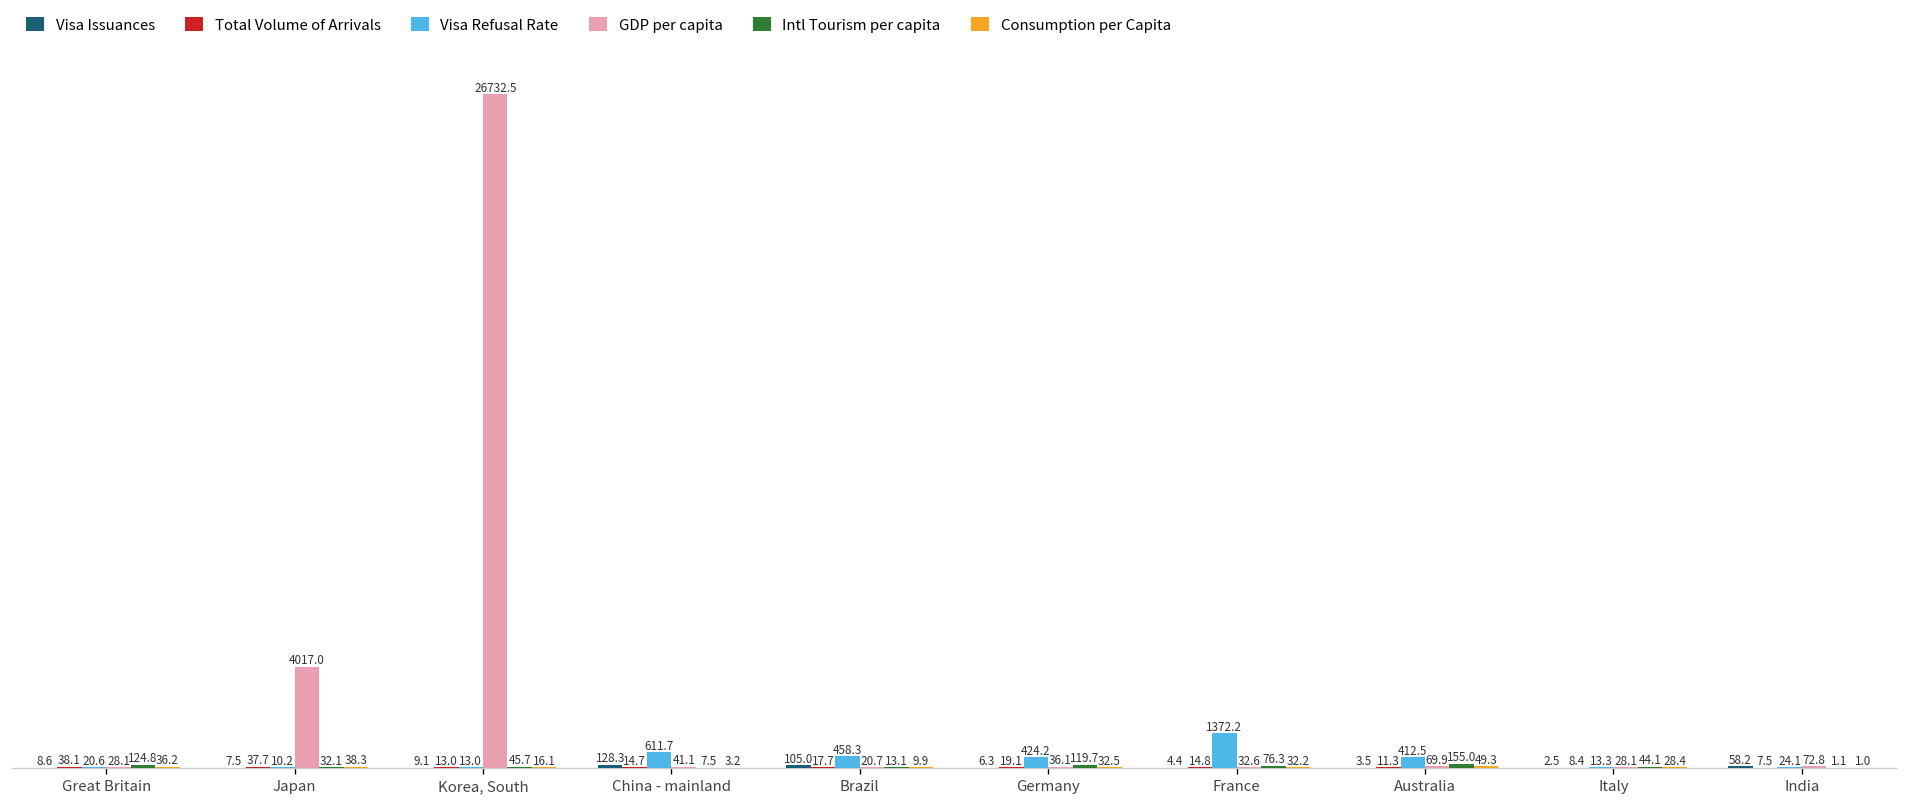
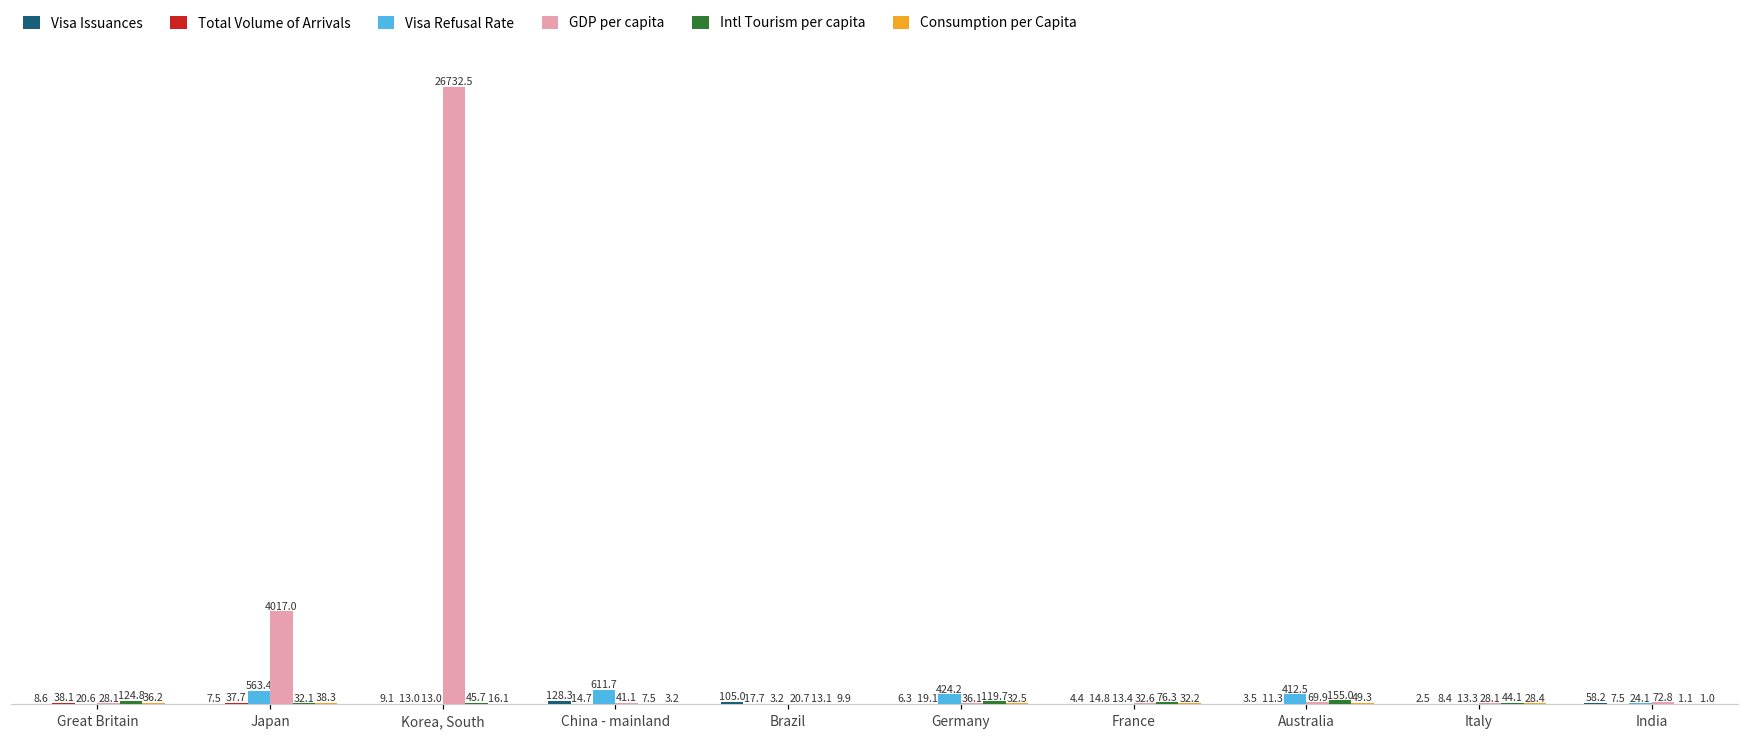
  {
    "Visa Issuances": {
      "Great Britain": 8.6,
      "Japan": 7.5,
      "Korea, South": 9.1,
      "China - mainland": 128.3,
      "Brazil": 105.0,
      "Germany": 6.3,
      "France": 4.4,
      "Australia": 3.5,
      "Italy": 2.5,
      "India": 58.2
    },
    "Total Volume of Arrivals": {
      "Great Britain": 38.1,
      "Japan": 37.7,
      "Korea, South": 13.0,
      "China - mainland": 14.7,
      "Brazil": 17.7,
      "Germany": 19.1,
      "France": 14.8,
      "Australia": 11.3,
      "Italy": 8.4,
      "India": 7.5
    },
    "Visa Refusal Rate": {
      "Great Britain": 20.6,
-     "Japan": 10.2,
+     "Japan": 563.4,
      "Korea, South": 13.0,
      "China - mainland": 611.7,
-     "Brazil": 458.3,
+     "Brazil": 3.2,
      "Germany": 424.2,
-     "France": 1372.2,
+     "France": 13.4,
      "Australia": 412.5,
      "Italy": 13.3,
      "India": 24.1
    },
    "GDP per capita": {
      "Great Britain": 28.1,
      "Japan": 4017.0,
      "Korea, South": 26732.5,
      "China - mainland": 41.1,
      "Brazil": 20.7,
      "Germany": 36.1,
      "France": 32.6,
      "Australia": 69.9,
      "Italy": 28.1,
      "India": 72.8
    },
    "Intl Tourism per capita": {
      "Great Britain": 124.8,
      "Japan": 32.1,
      "Korea, South": 45.7,
      "China - mainland": 7.5,
      "Brazil": 13.1,
      "Germany": 119.7,
      "France": 76.3,
      "Australia": 155.0,
      "Italy": 44.1,
      "India": 1.1
    },
    "Consumption per Capita": {
      "Great Britain": 36.2,
      "Japan": 38.3,
      "Korea, South": 16.1,
      "China - mainland": 3.2,
      "Brazil": 9.9,
      "Germany": 32.5,
      "France": 32.2,
      "Australia": 49.3,
      "Italy": 28.4,
      "India": 1.0
    }
  }
